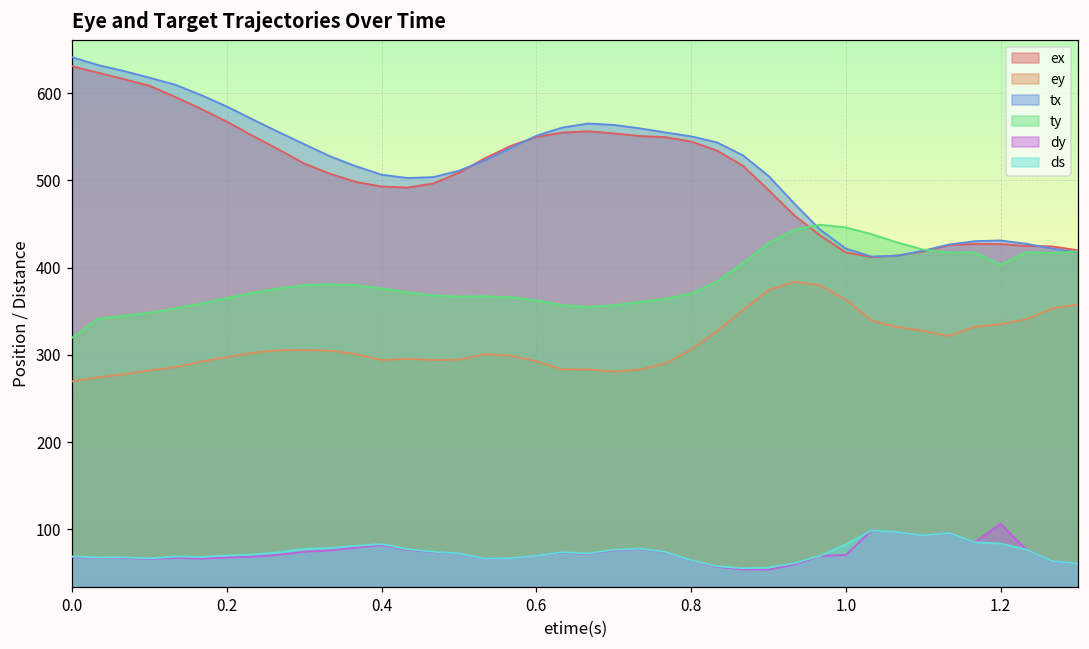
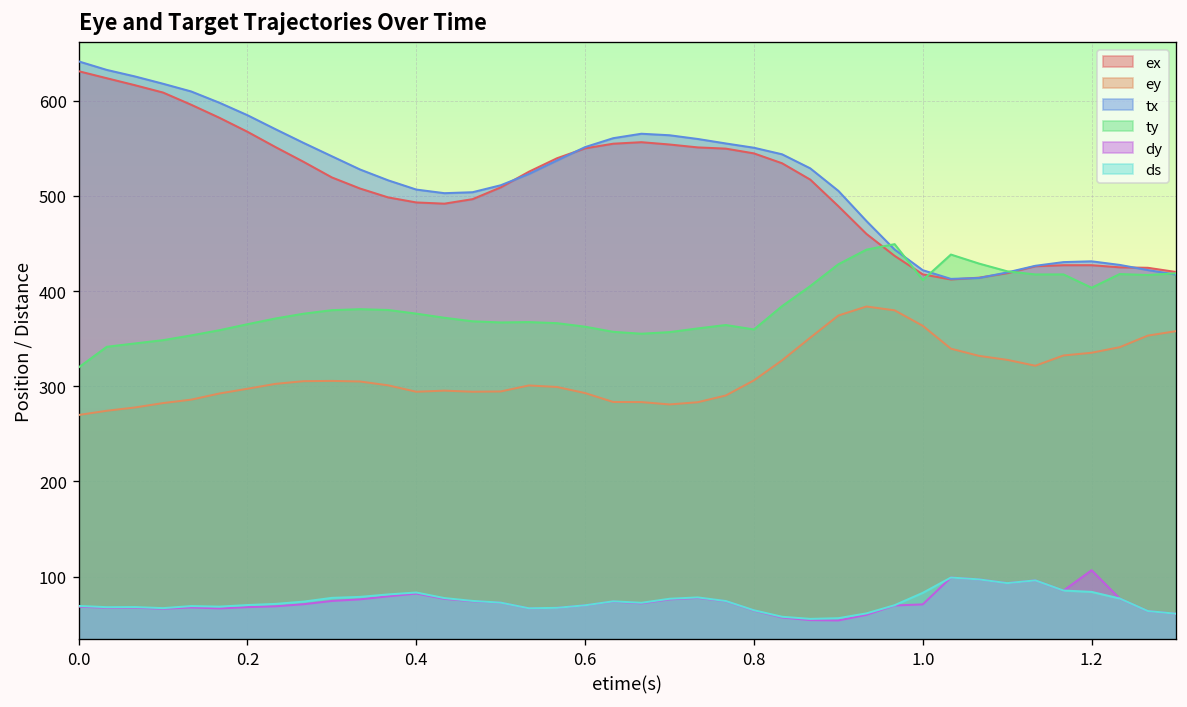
  {
    "ty": {
      "0.0": 320,
      "0.2": 370,
      "0.4": 380,
      "0.6": 360,
-     "0.8": 370,
-     "1.0": 450,
+     "0.8": 360,
+     "1.0": 410,
      "1.2": 400
    },
    "dy": {
      "1.0": 70,
      "1.2": 110
    }
  }
